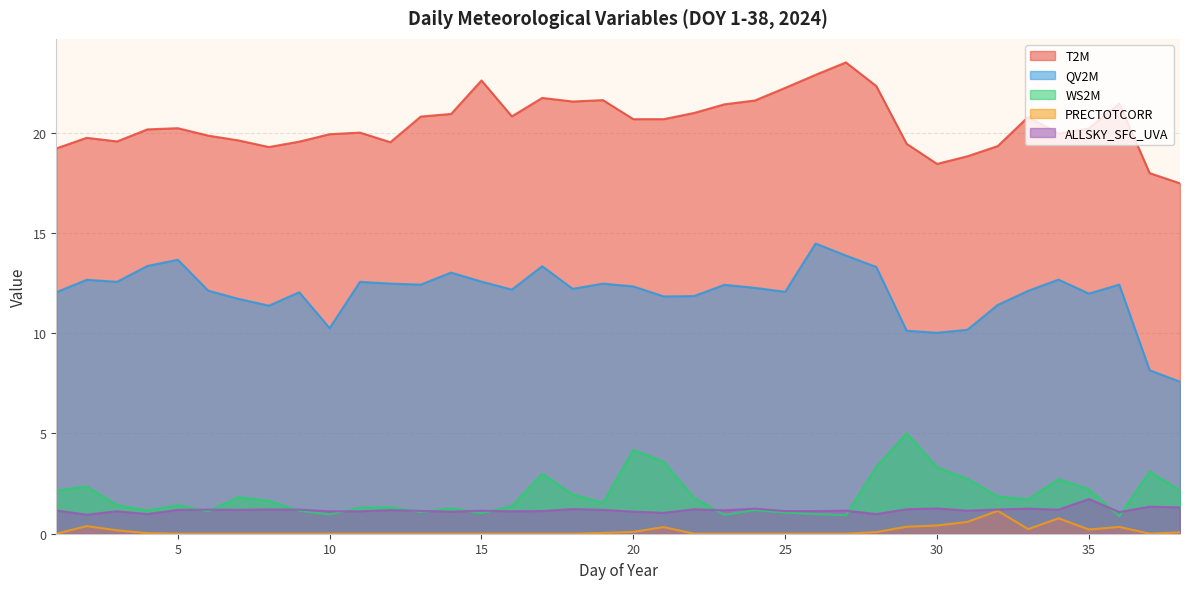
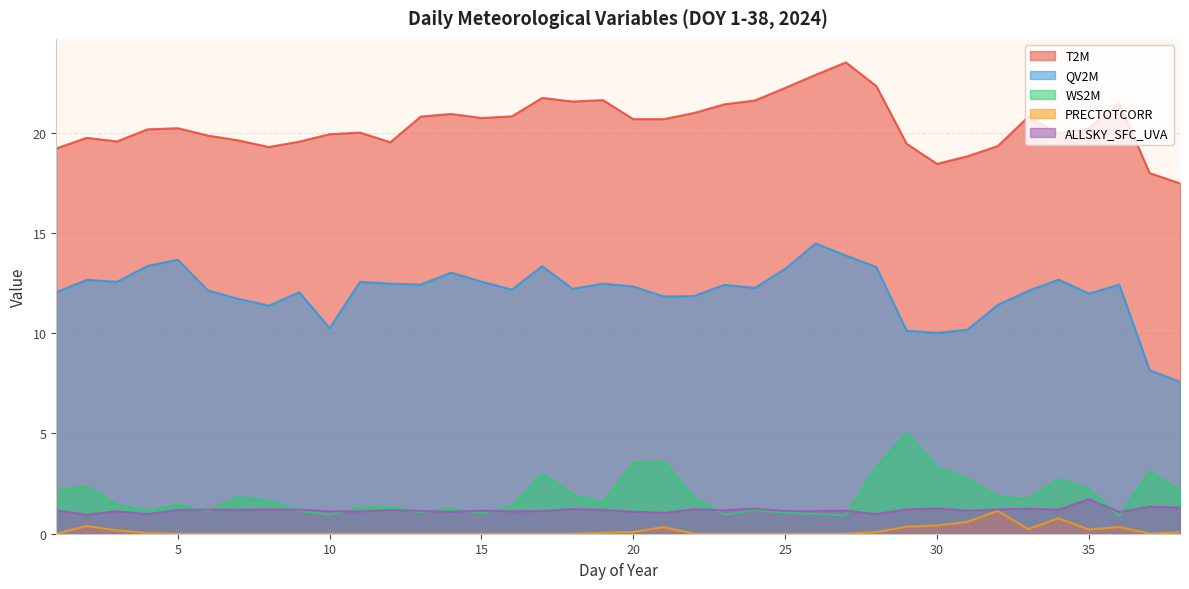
  {
    "T2M": {
      "5": 20.2,
      "10": 19.9,
-     "15": 22.6,
+     "15": 20.7,
      "20": 20.7,
      "25": 22.2,
      "30": 18.4
    },
    "QV2M": {
      "5": 13.7,
      "10": 10.3,
      "15": 12.6,
      "20": 12.3,
-     "25": 12.1,
+     "25": 13.2,
      "30": 10.0,
      "35": 12.0
    },
    "WS2M": {
      "5": 1.4,
      "10": 1.0,
      "15": 1.0,
-     "20": 4.2,
+     "20": 3.5,
      "30": 3.3,
      "35": 2.2
    },
    "PRECTOTCORR": {
      "5": 0.0,
      "10": 0.0,
      "15": 0.0,
      "20": 0.1,
      "25": 0.0,
      "30": 0.4,
      "35": 0.2
    },
    "ALLSKY_SFC_UVA": {
      "5": 1.2,
      "10": 1.1,
      "15": 1.2,
      "20": 1.1,
      "30": 1.3,
      "35": 1.7
    }
  }
